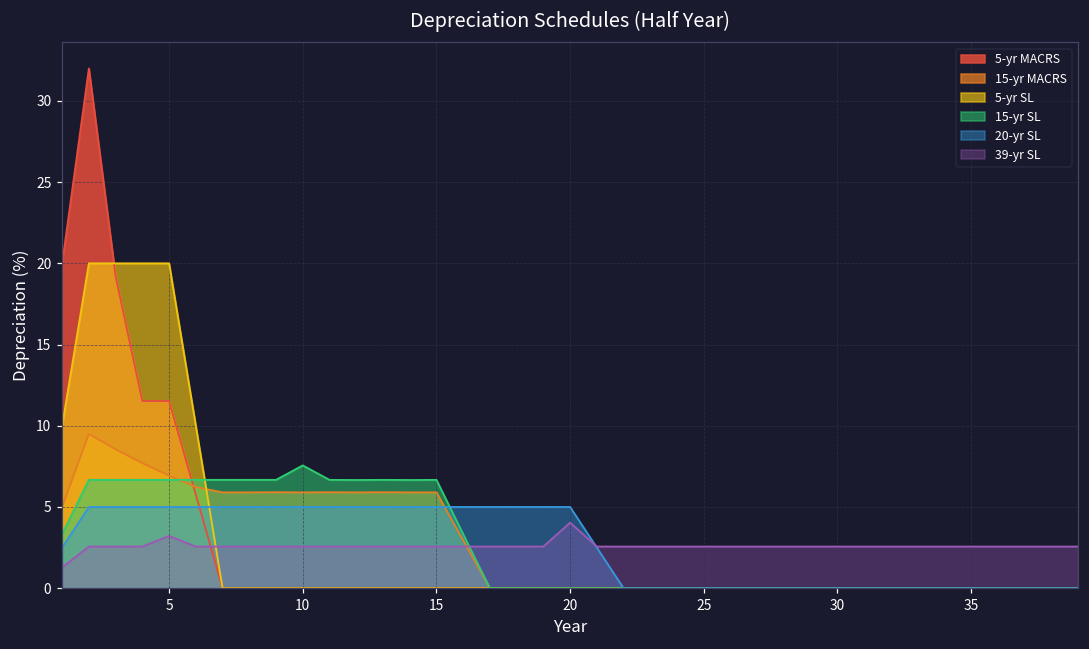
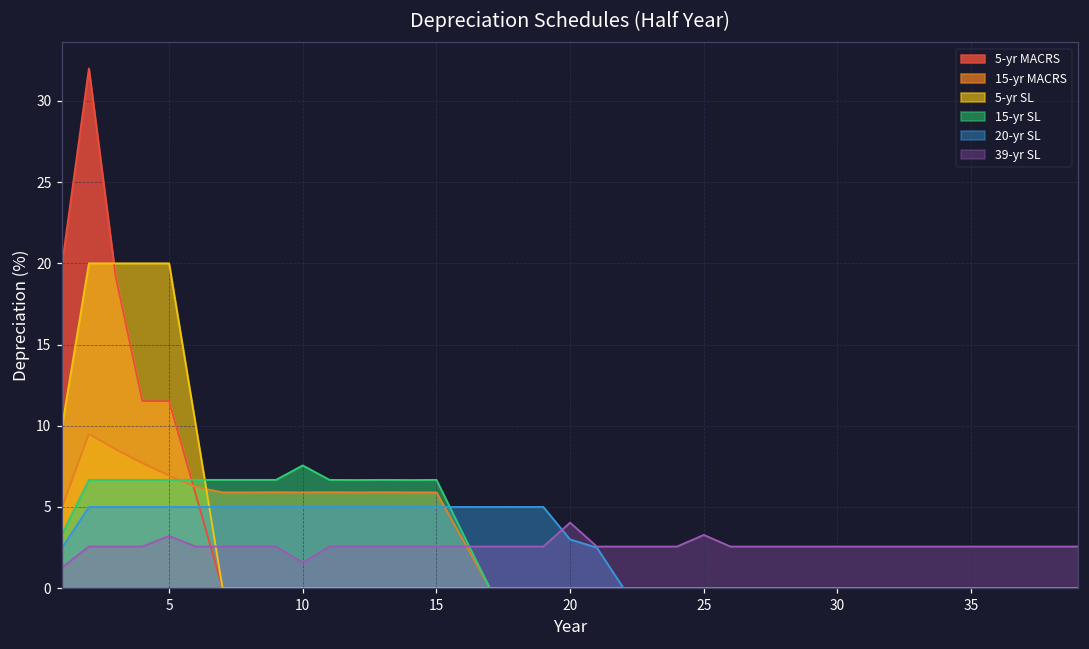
  {
    "15-yr SL": {
      "5": 6.7,
      "10": 7.6,
      "15": 6.7
    },
    "20-yr SL": {
      "5": 5,
      "10": 5,
      "15": 5,
-     "20": 5
+     "20": 3
    },
    "39-yr SL": {
      "5": 3.2,
-     "10": 2.6,
+     "10": 1.6,
      "15": 2.6,
      "20": 4.0,
-     "25": 2.6,
+     "25": 3.3,
      "30": 2.6,
      "35": 2.6
    }
  }
